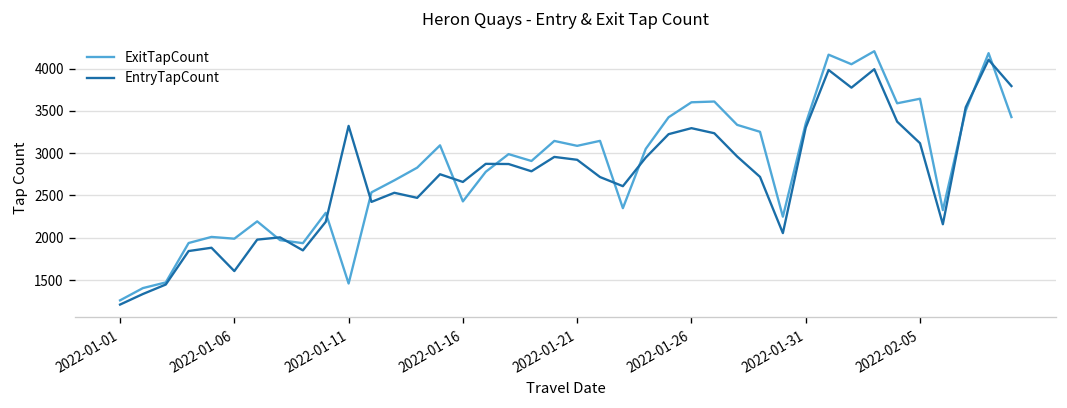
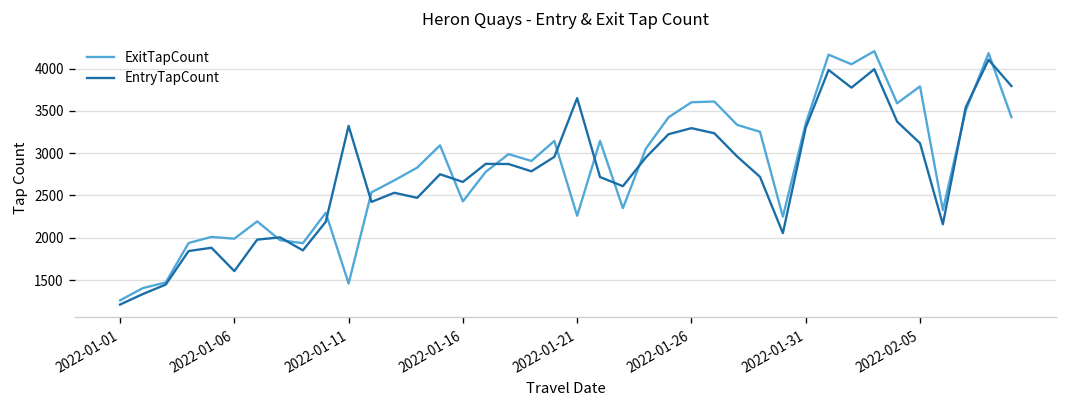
  {
    "ExitTapCount": {
      "2022-01-01": 1300,
      "2022-01-06": 2000,
      "2022-01-11": 1500,
      "2022-01-16": 2400,
-     "2022-01-21": 3100,
+     "2022-01-21": 2300,
      "2022-01-26": 3600,
      "2022-01-31": 3400,
-     "2022-02-05": 3600
+     "2022-02-05": 3800
    },
    "EntryTapCount": {
      "2022-01-01": 1200,
      "2022-01-06": 1600,
      "2022-01-11": 3300,
      "2022-01-16": 2700,
-     "2022-01-21": 2900,
+     "2022-01-21": 3700,
      "2022-01-26": 3300,
      "2022-01-31": 3300,
      "2022-02-05": 3100
    }
  }
